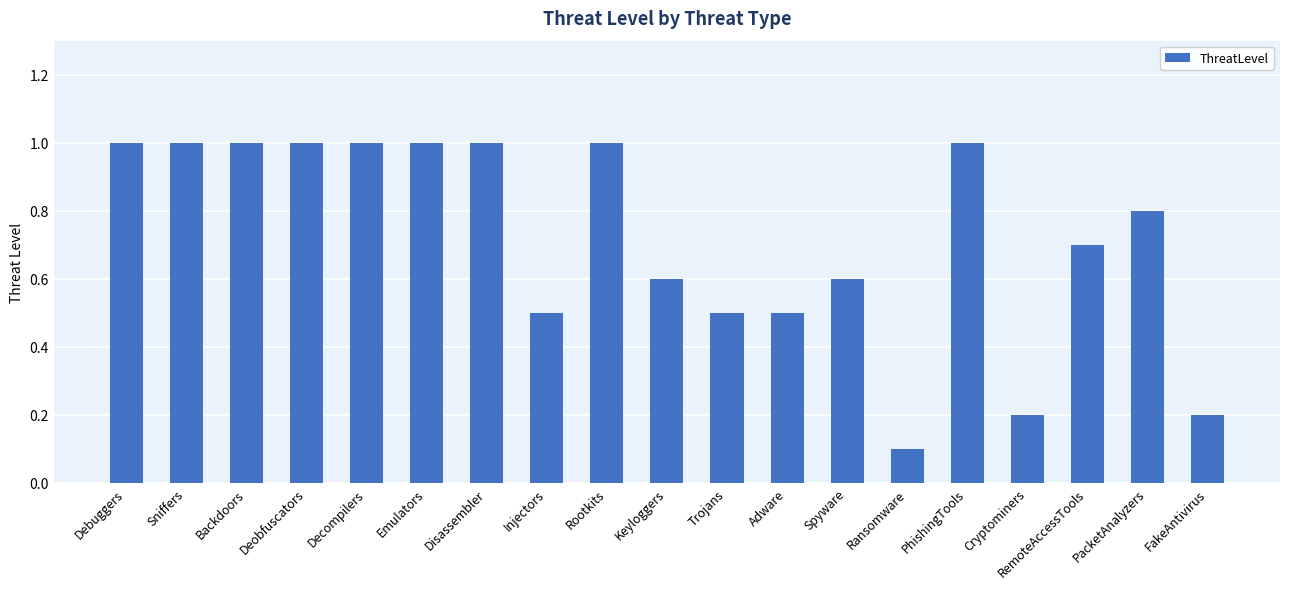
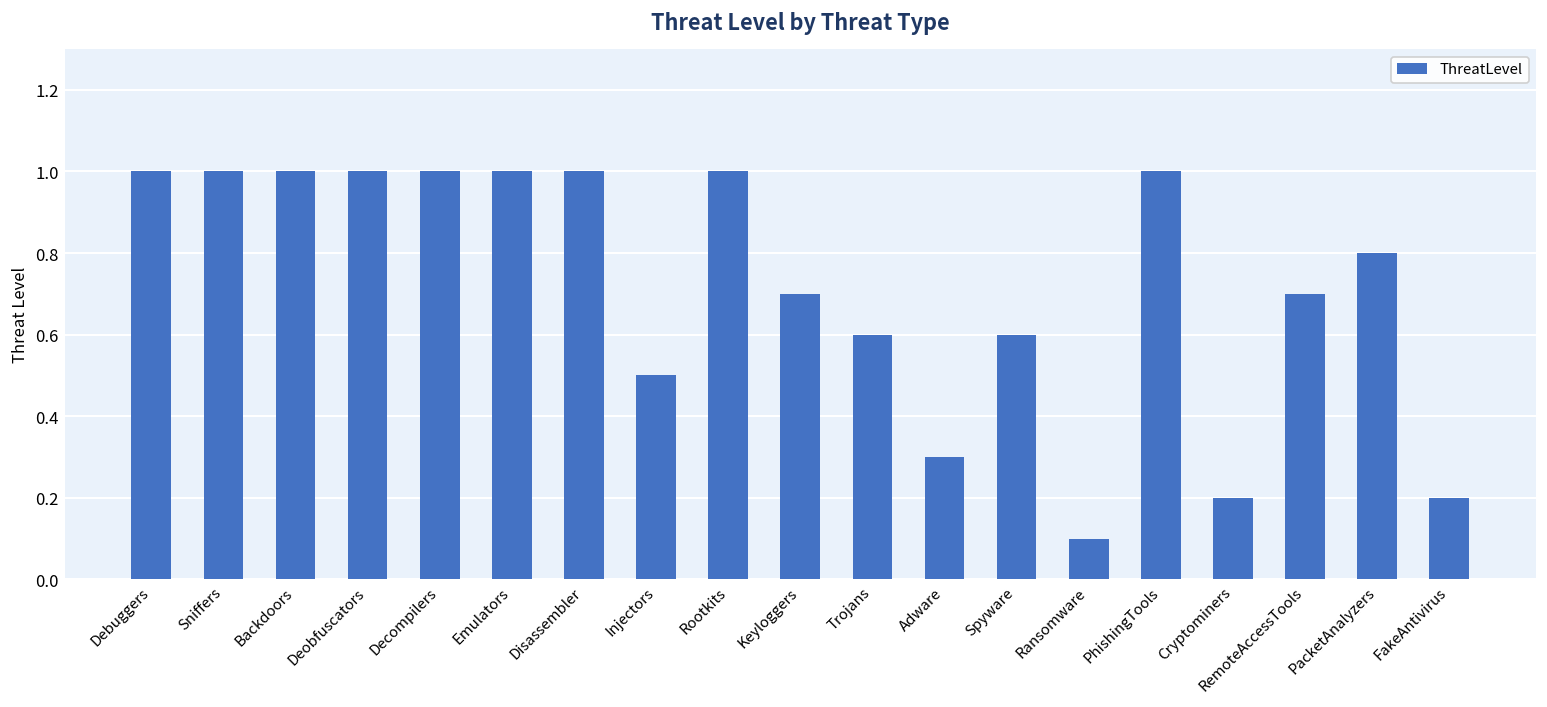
  {
    "Debuggers": 1.0,
    "Sniffers": 1.0,
    "Backdoors": 1.0,
    "Deobfuscators": 1.0,
    "Decompilers": 1.0,
    "Emulators": 1.0,
    "Disassembler": 1.0,
    "Injectors": 0.5,
    "Rootkits": 1.0,
-   "Keyloggers": 0.6,
-   "Trojans": 0.5,
-   "Adware": 0.5,
+   "Keyloggers": 0.7,
+   "Trojans": 0.6,
+   "Adware": 0.3,
    "Spyware": 0.6,
    "Ransomware": 0.1,
    "PhishingTools": 1.0,
    "Cryptominers": 0.2,
    "RemoteAccessTools": 0.7,
    "PacketAnalyzers": 0.8,
    "FakeAntivirus": 0.2
  }
